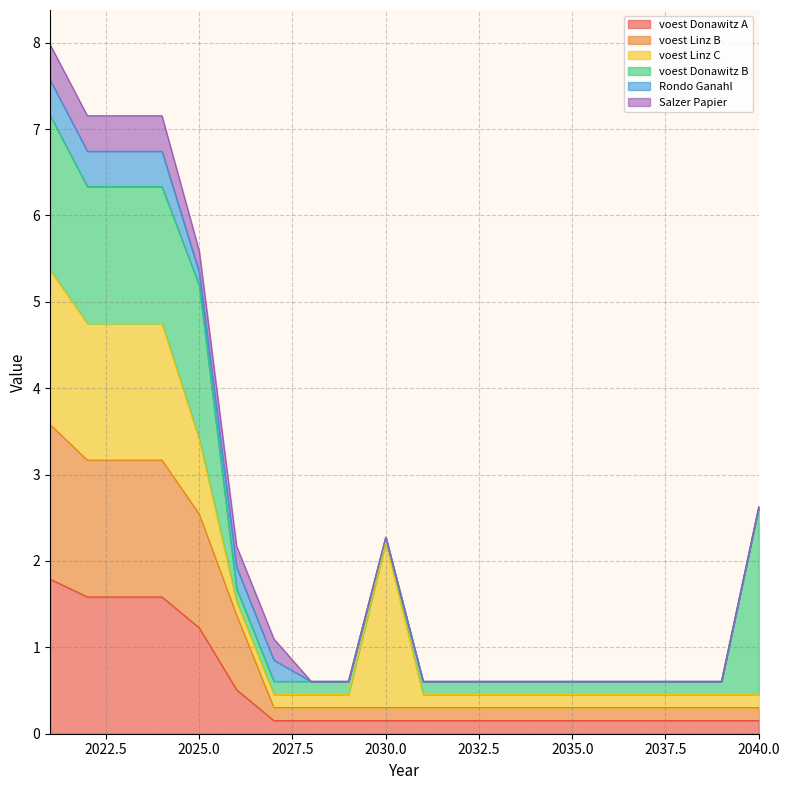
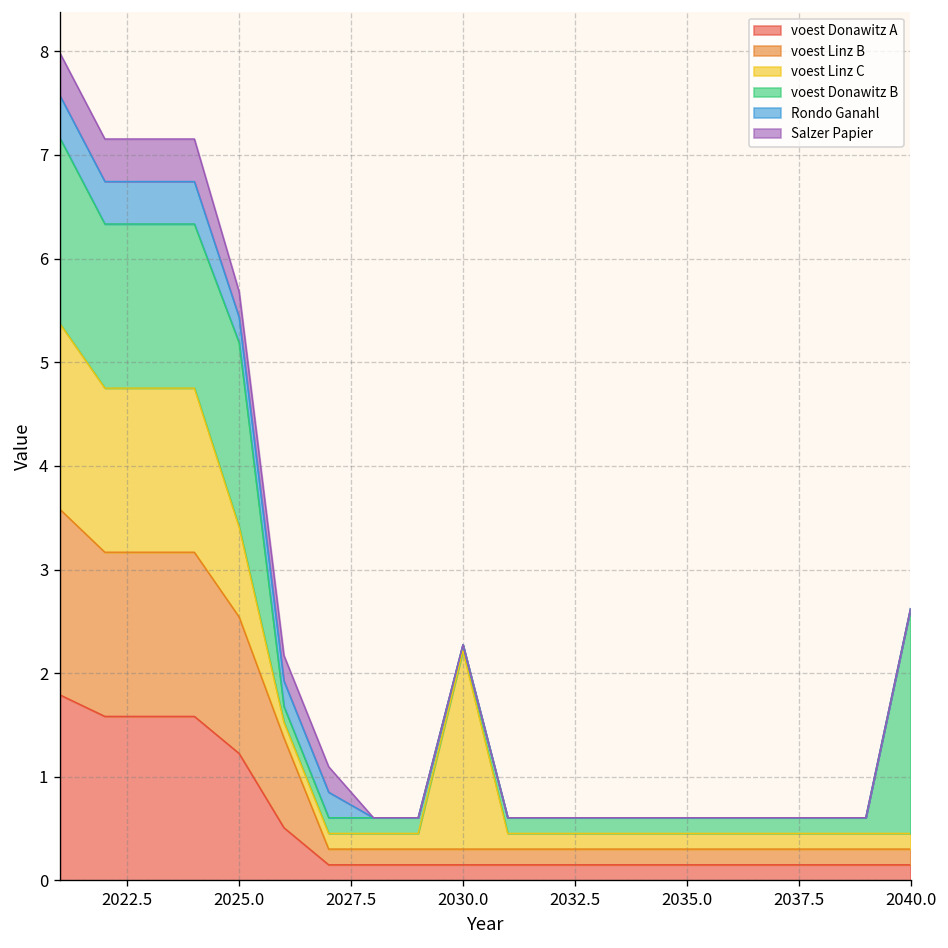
  {
    "voest Linz C": {
      "2025.0": 0.9,
      "2030.0": 1.9,
      "2035.0": 0.2,
      "2040.0": 0.2
    },
    "voest Donawitz B": {
      "2025.0": 1.8
    },
    "Rondo Ganahl": {
-     "2025.0": 0.15
+     "2025.0": 0.25
    },
    "Salzer Papier": {
      "2025.0": 0.2
    }
  }
